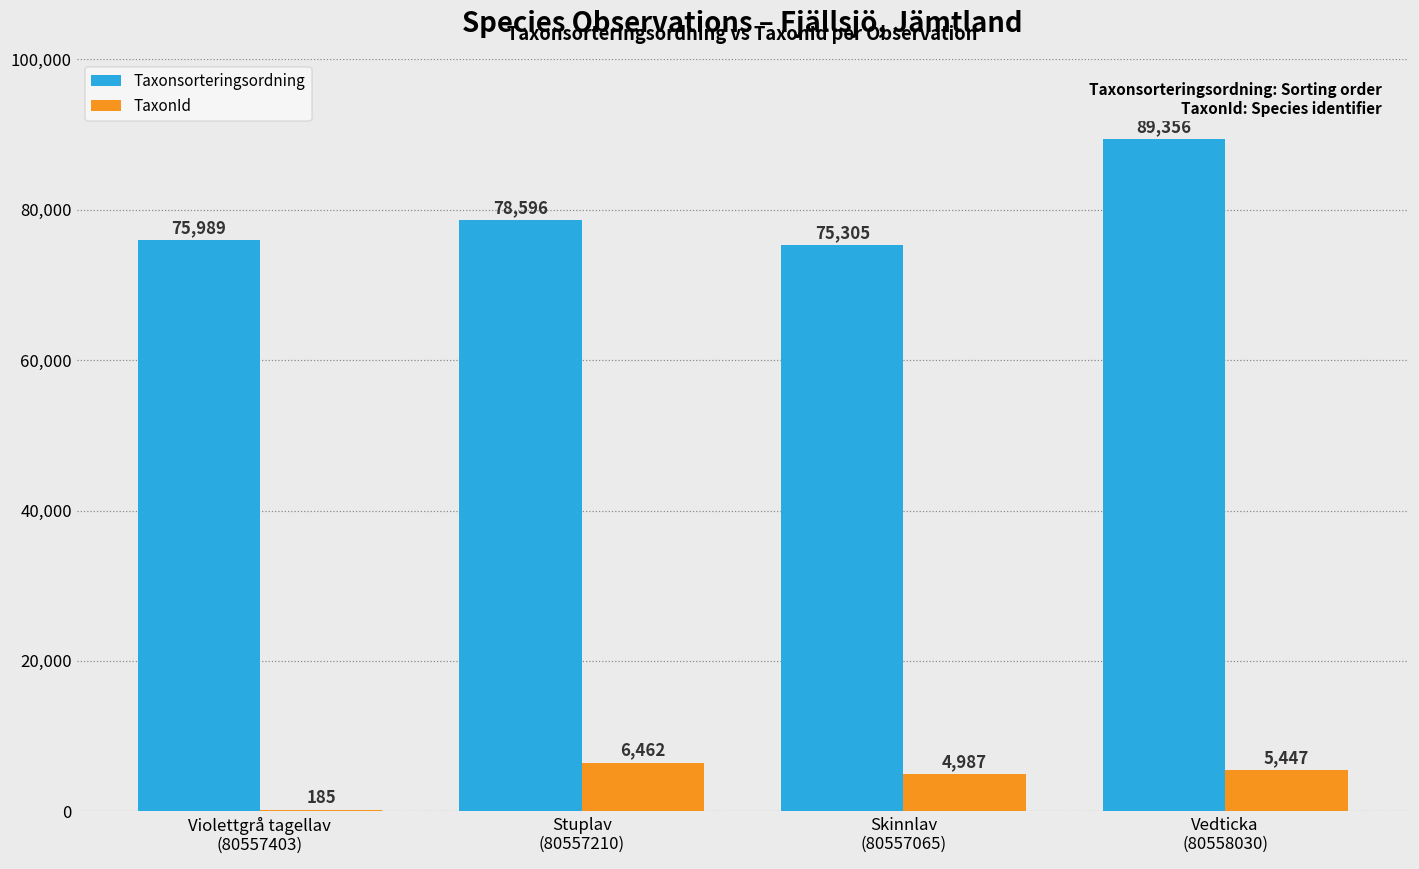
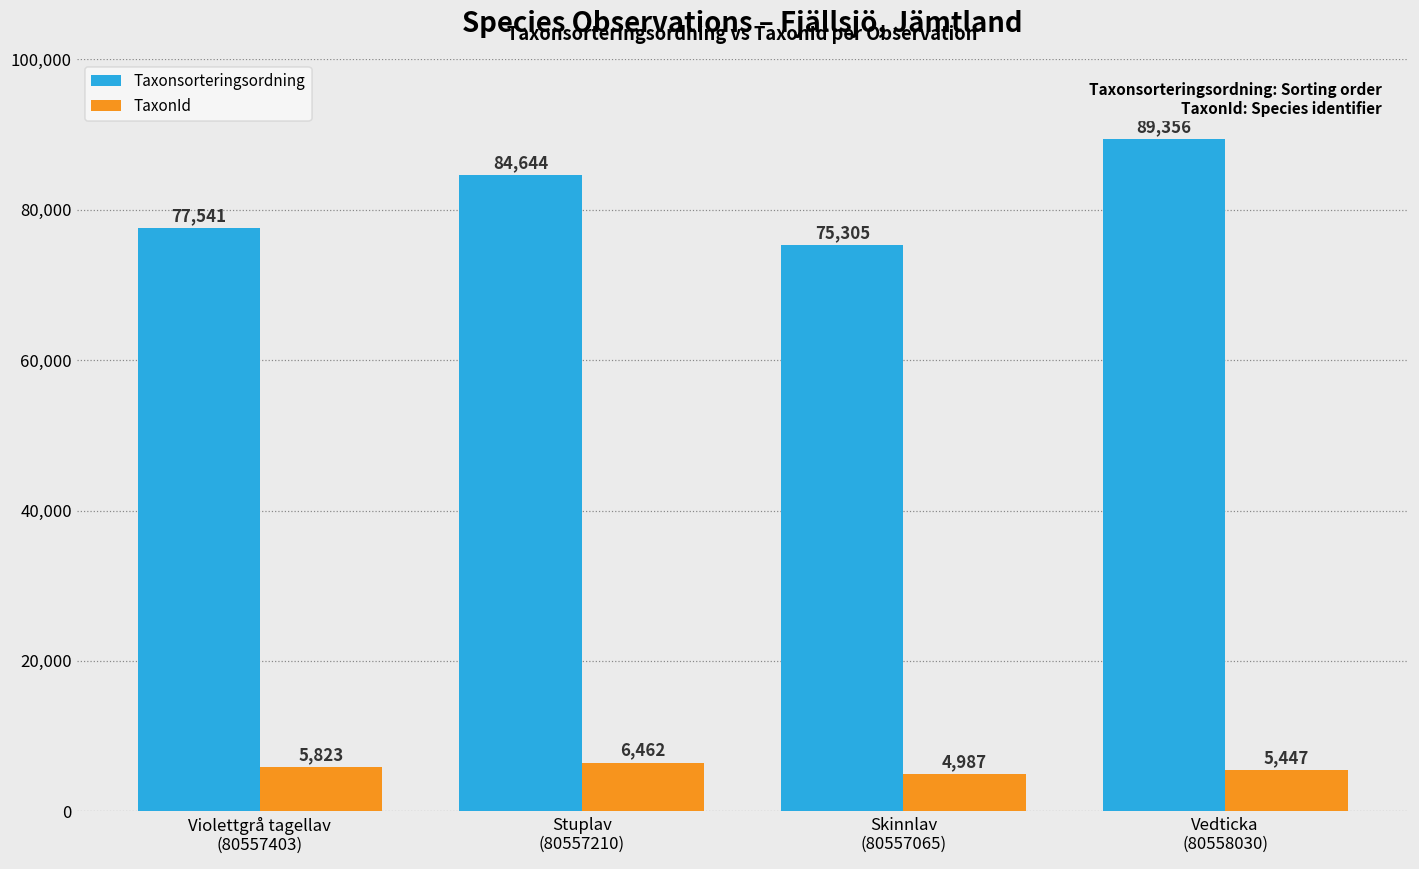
  {
    "Taxonsorteringsordning": {
-     "Violettgrå tagellav (80557403)": "75,989",
-     "Stuplav (80557210)": "78,596",
+     "Violettgrå tagellav (80557403)": "77,541",
+     "Stuplav (80557210)": "84,644",
      "Skinnlav (80557065)": "75,305"
    },
    "TaxonId": {
-     "Violettgrå tagellav (80557403)": "185",
+     "Violettgrå tagellav (80557403)": "5,823",
      "Stuplav (80557210)": "6,462",
      "Skinnlav (80557065)": "4,987",
      "Vedticka (80558030)": "5,447"
    }
  }
